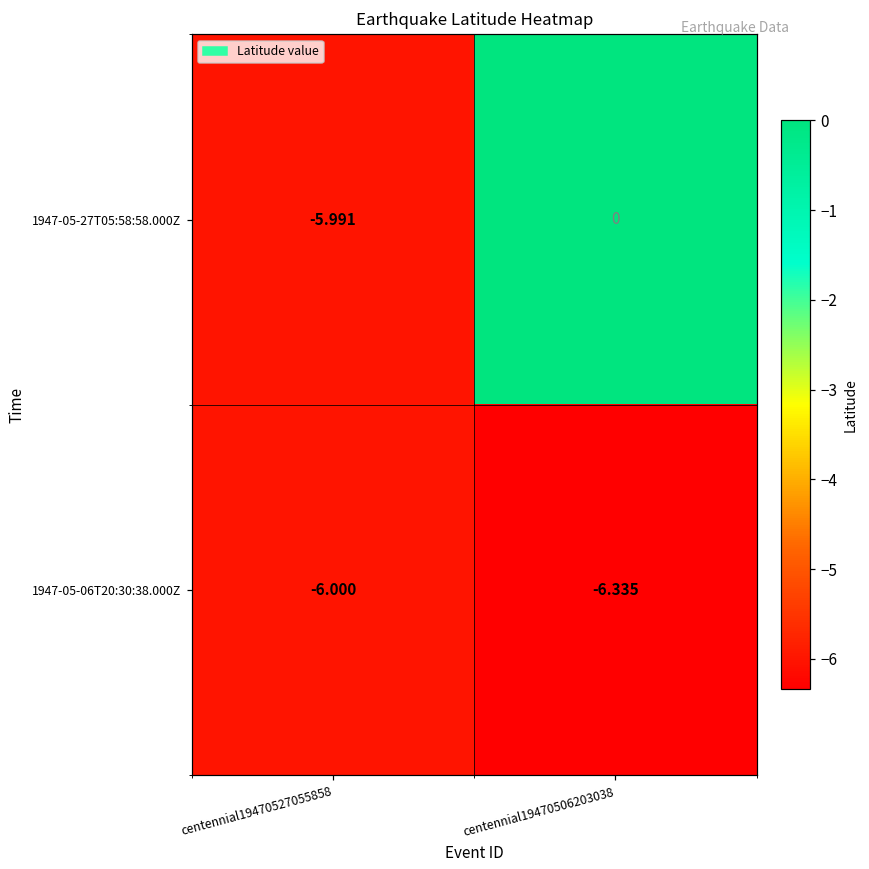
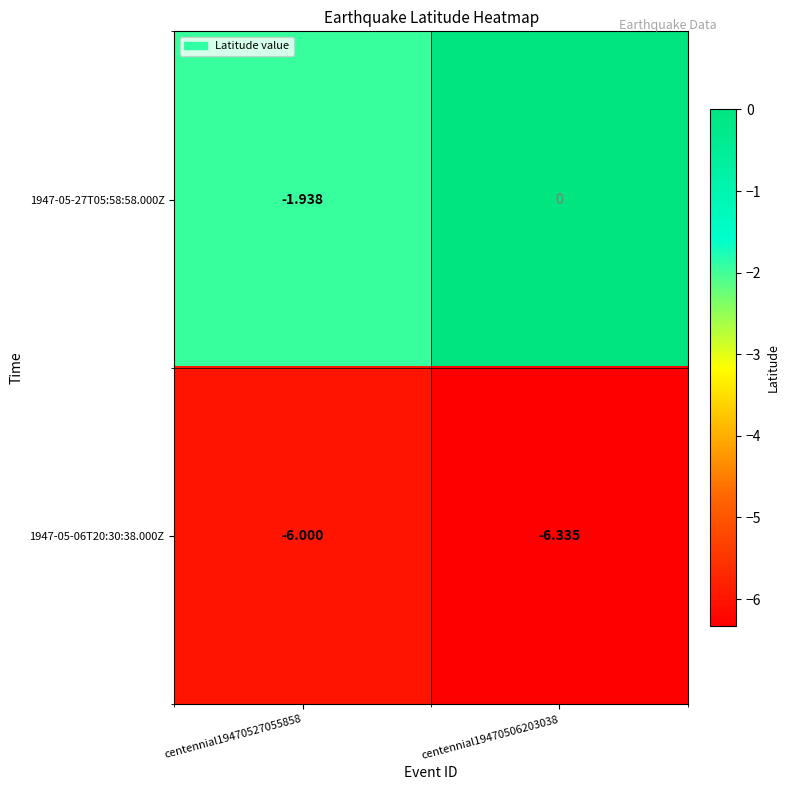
  {
    "1947-05-27T05:58:58.000Z": {
-     "centennial19470527055858": -5.991,
+     "centennial19470527055858": -1.938,
      "centennial19470506203038": 0
    },
    "1947-05-06T20:30:38.000Z": {
      "centennial19470527055858": -6.000,
      "centennial19470506203038": -6.335
    }
  }
